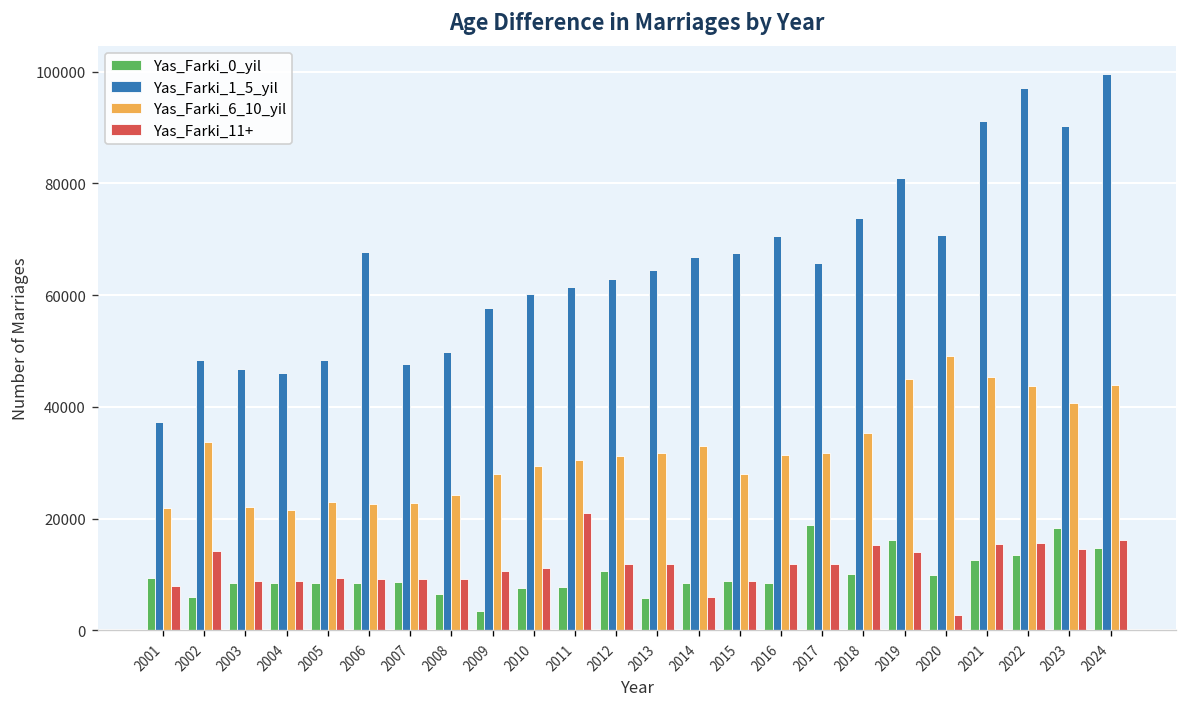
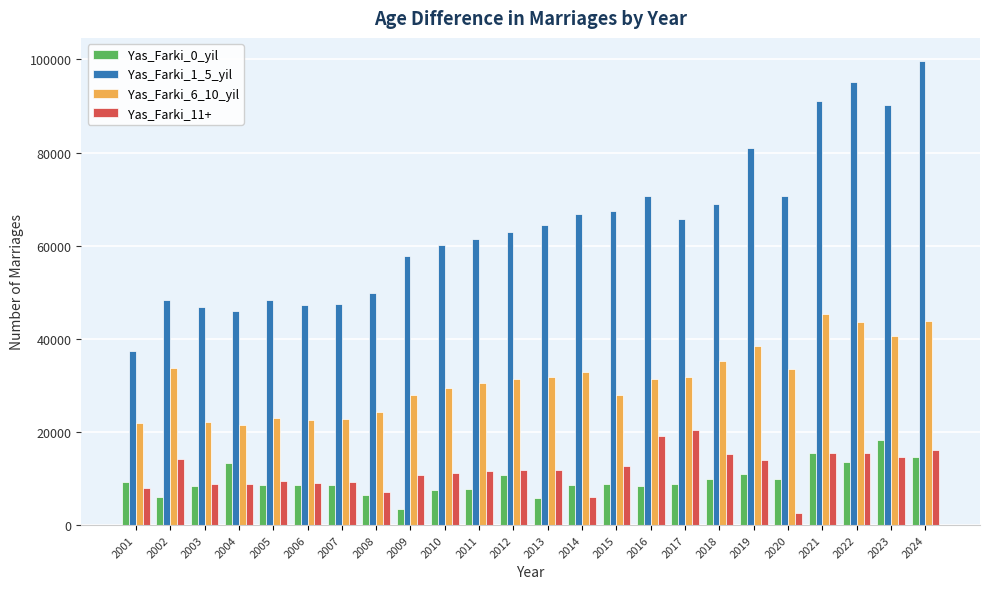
  {
    "Yas_Farki_0_yil": {
      "2001": 9000,
      "2002": 6000,
      "2003": 8000,
-     "2004": 8000,
+     "2004": 13000,
      "2005": 9000,
      "2006": 9000,
      "2007": 9000,
      "2008": 6000,
      "2009": 3000,
      "2010": 8000,
      "2011": 8000,
      "2012": 11000,
      "2013": 6000,
      "2014": 9000,
      "2015": 9000,
      "2016": 8000,
-     "2017": 19000,
+     "2017": 9000,
      "2018": 10000,
-     "2019": 16000,
+     "2019": 11000,
      "2020": 10000,
-     "2021": 13000,
+     "2021": 15000,
      "2022": 13000,
      "2023": 18000,
      "2024": 15000
    },
    "Yas_Farki_1_5_yil": {
      "2001": 37000,
      "2002": 48000,
      "2003": 47000,
      "2004": 46000,
      "2005": 48000,
-     "2006": 68000,
+     "2006": 47000,
      "2007": 48000,
      "2008": 50000,
      "2009": 58000,
      "2010": 60000,
      "2011": 61000,
      "2012": 63000,
      "2013": 65000,
      "2014": 67000,
      "2015": 67000,
      "2016": 71000,
      "2017": 66000,
-     "2018": 74000,
+     "2018": 69000,
      "2019": 81000,
      "2020": 71000,
      "2021": 91000,
-     "2022": 97000,
+     "2022": 95000,
      "2023": 90000,
      "2024": 100000
    },
    "Yas_Farki_6_10_yil": {
      "2001": 22000,
      "2002": 34000,
      "2003": 22000,
      "2004": 21000,
      "2005": 23000,
      "2006": 23000,
      "2007": 23000,
      "2008": 24000,
      "2009": 28000,
      "2010": 29000,
      "2011": 31000,
      "2012": 31000,
      "2013": 32000,
      "2014": 33000,
      "2015": 28000,
      "2016": 31000,
      "2017": 32000,
      "2018": 35000,
-     "2019": 45000,
-     "2020": 49000,
+     "2019": 38000,
+     "2020": 34000,
      "2021": 45000,
      "2022": 44000,
      "2023": 41000,
      "2024": 44000
    },
    "Yas_Farki_11+": {
      "2001": 8000,
      "2002": 14000,
      "2003": 9000,
      "2004": 9000,
      "2005": 9000,
      "2006": 9000,
      "2007": 9000,
-     "2008": 9000,
+     "2008": 7000,
      "2009": 11000,
      "2010": 11000,
-     "2011": 21000,
+     "2011": 12000,
      "2012": 12000,
      "2013": 12000,
      "2014": 6000,
-     "2015": 9000,
-     "2016": 12000,
-     "2017": 12000,
+     "2015": 13000,
+     "2016": 19000,
+     "2017": 21000,
      "2018": 15000,
      "2019": 14000,
      "2020": 3000,
      "2021": 15000,
      "2022": 16000,
      "2023": 15000,
      "2024": 16000
    }
  }
